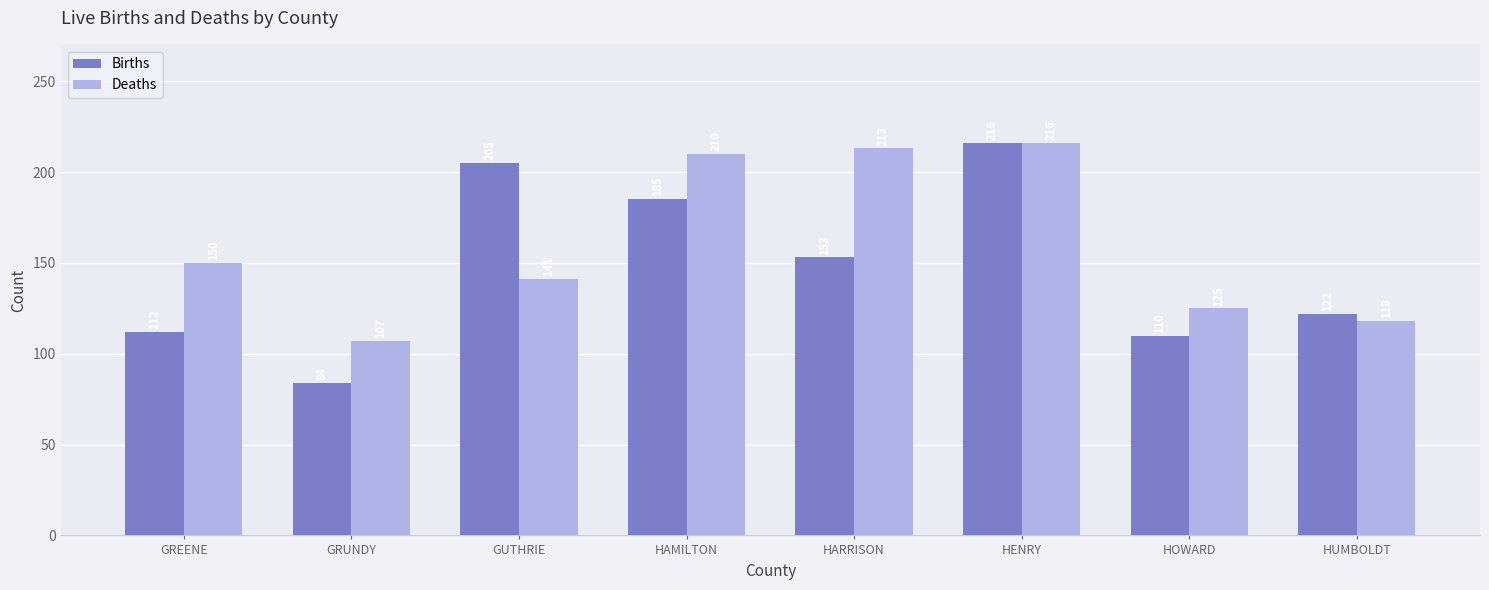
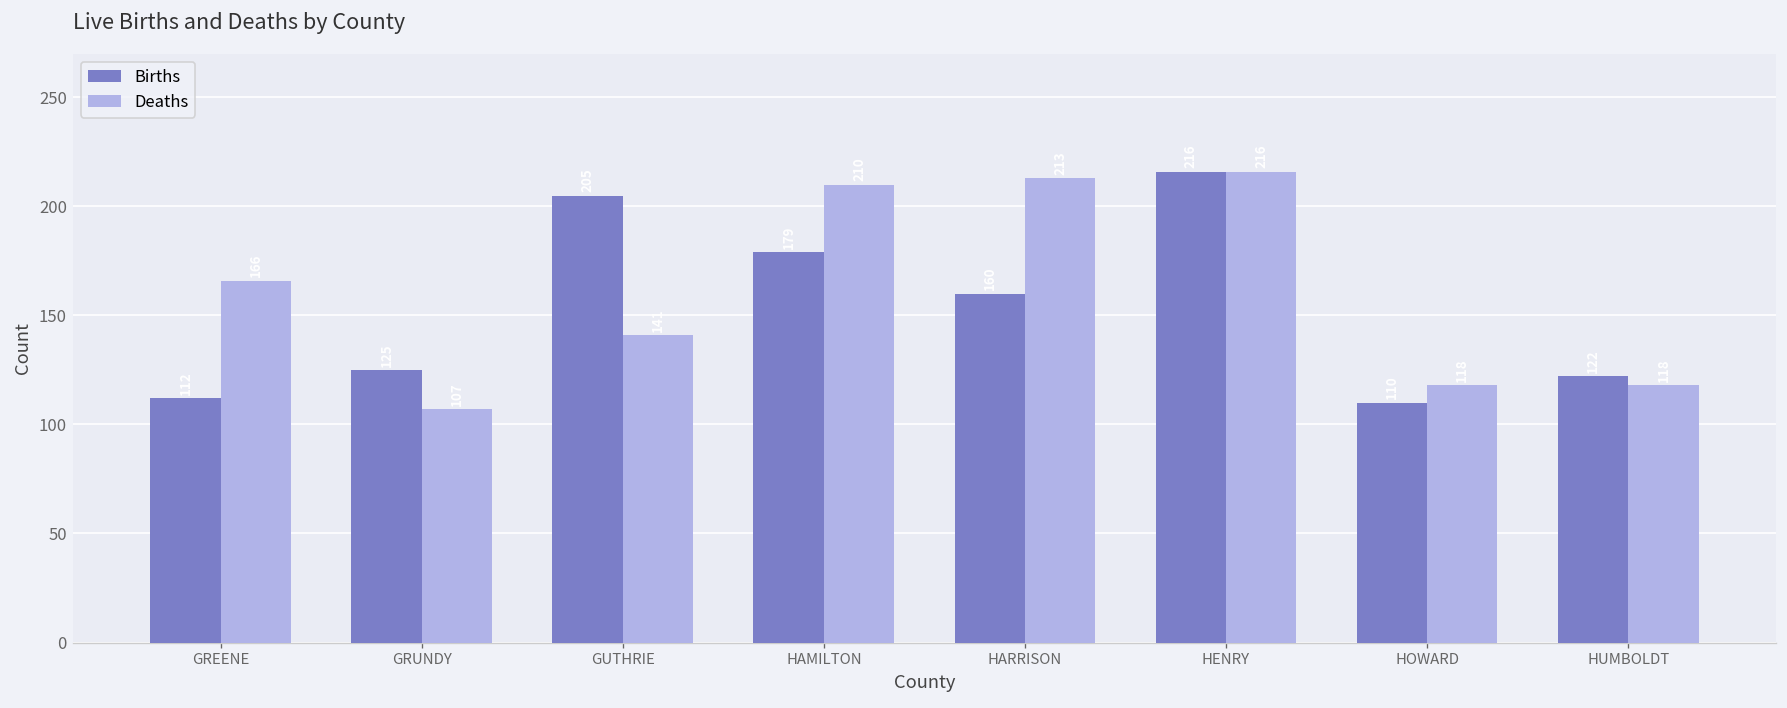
  {
    "Births": {
      "GREENE": 112,
-     "GRUNDY": 84,
+     "GRUNDY": 125,
      "GUTHRIE": 205,
-     "HAMILTON": 185,
-     "HARRISON": 153,
+     "HAMILTON": 179,
+     "HARRISON": 160,
      "HENRY": 216,
      "HOWARD": 110,
      "HUMBOLDT": 122
    },
    "Deaths": {
-     "GREENE": 150,
+     "GREENE": 166,
      "GRUNDY": 107,
      "GUTHRIE": 141,
      "HAMILTON": 210,
      "HARRISON": 213,
      "HENRY": 216,
-     "HOWARD": 125,
+     "HOWARD": 118,
      "HUMBOLDT": 118
    }
  }
